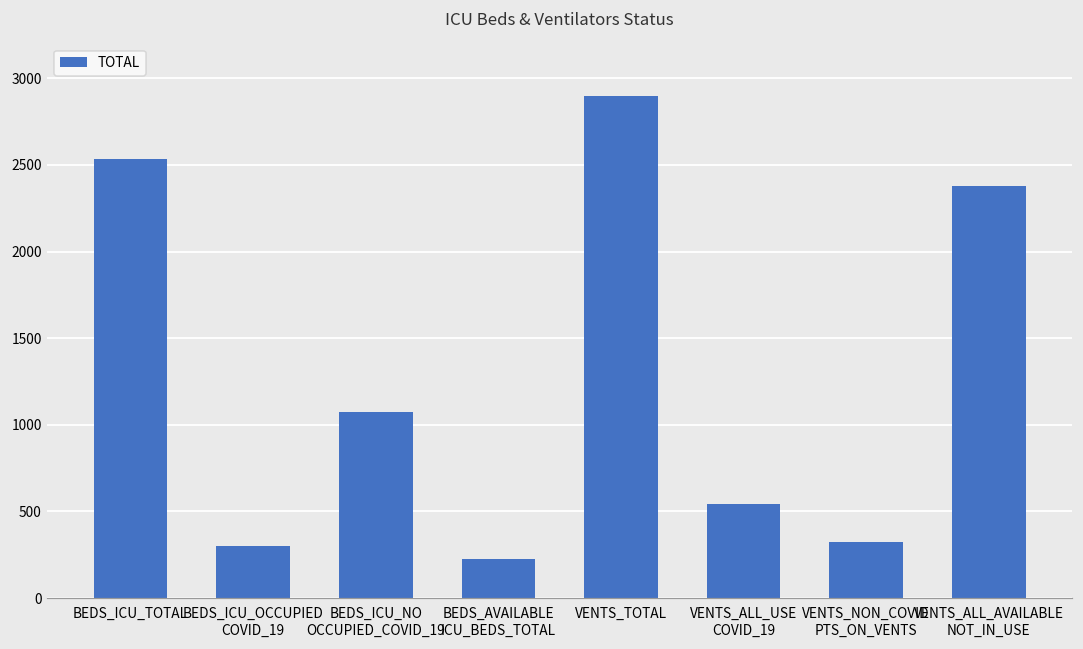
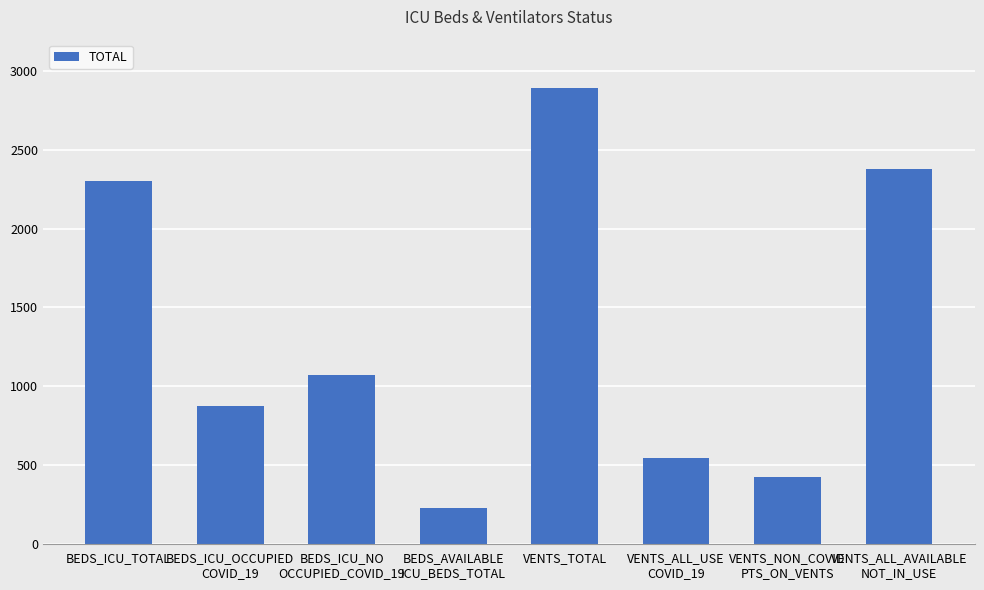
  {
-   "BEDS_ICU_TOTAL": 2530,
-   "BEDS_ICU_OCCUPIED COVID_19": 300,
+   "BEDS_ICU_TOTAL": 2300,
+   "BEDS_ICU_OCCUPIED COVID_19": 870,
    "BEDS_ICU_NO OCCUPIED_COVID_19": 1070,
    "BEDS_AVAILABLE ICU_BEDS_TOTAL": 220,
    "VENTS_TOTAL": 2900,
    "VENTS_ALL_USE COVID_19": 540,
-   "VENTS_NON_COVID PTS_ON_VENTS": 320,
+   "VENTS_NON_COVID PTS_ON_VENTS": 430,
    "VENTS_ALL_AVAILABLE NOT_IN_USE": 2380
  }
